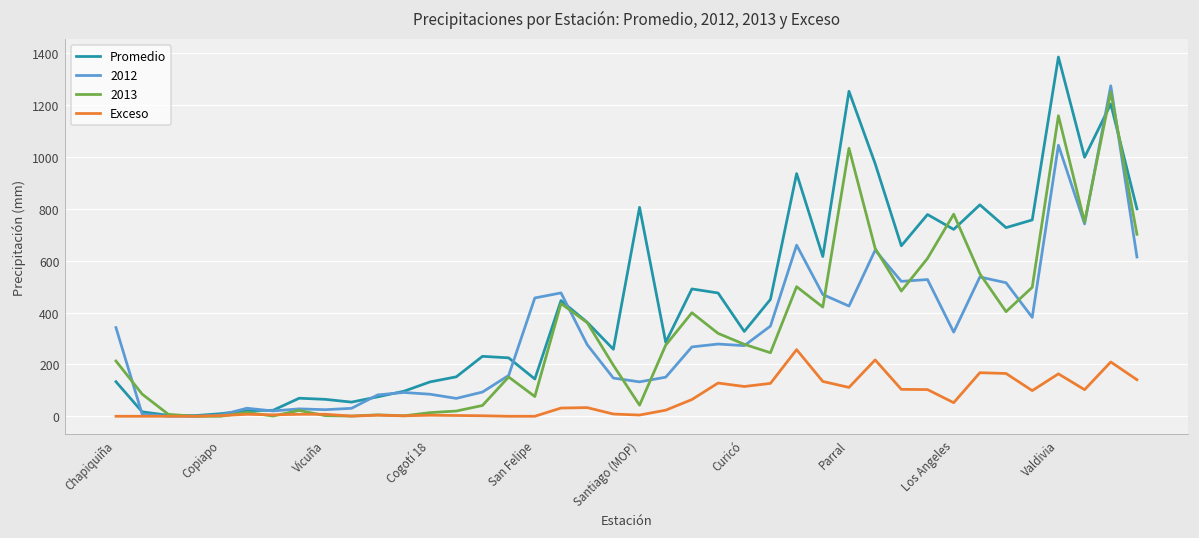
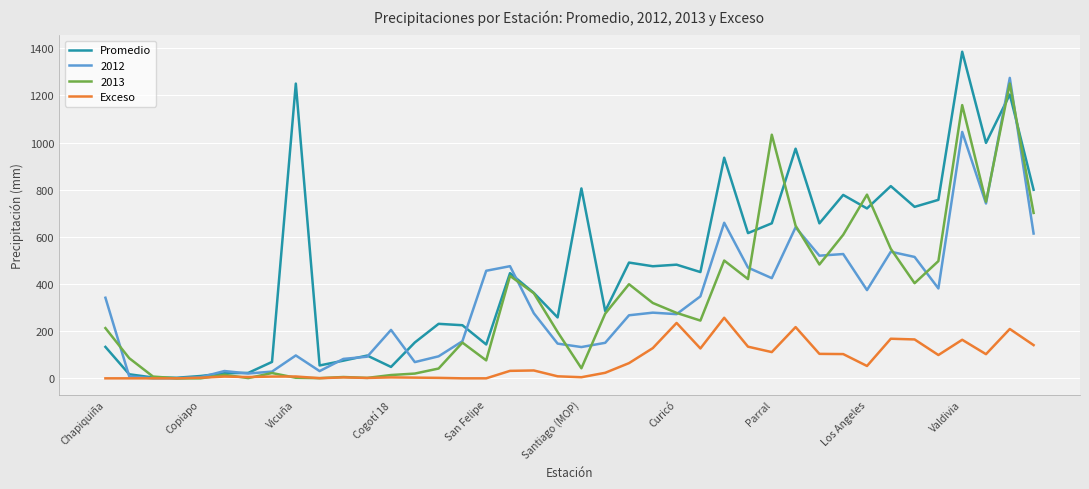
  {
    "Promedio": {
      "Chapiquiña": 130,
-     "Vicuña": 70,
-     "Cogotí 18": 130,
+     "Vicuña": 1250,
+     "Cogotí 18": 50,
      "San Felipe": 140,
      "Santiago (MOP)": 810,
-     "Curicó": 330,
-     "Parral": 1250,
+     "Curicó": 480,
+     "Parral": 660,
      "Los Angeles": 720,
      "Valdivia": 1390
    },
    "2012": {
      "Chapiquiña": 340,
-     "Vicuña": 30,
-     "Cogotí 18": 90,
+     "Vicuña": 100,
+     "Cogotí 18": 210,
      "San Felipe": 460,
      "Santiago (MOP)": 130,
      "Parral": 430,
-     "Los Angeles": 320,
+     "Los Angeles": 370,
      "Valdivia": 1050
    },
    "2013": {
      "Chapiquiña": 210,
      "San Felipe": 80,
      "Santiago (MOP)": 40,
      "Parral": 1030,
      "Los Angeles": 780,
      "Valdivia": 1160
    },
    "Exceso": {
      "Chapiquiña": 0,
      "San Felipe": 0,
      "Santiago (MOP)": 0,
-     "Curicó": 110,
+     "Curicó": 240,
      "Parral": 110,
      "Los Angeles": 50,
      "Valdivia": 160
    }
  }
